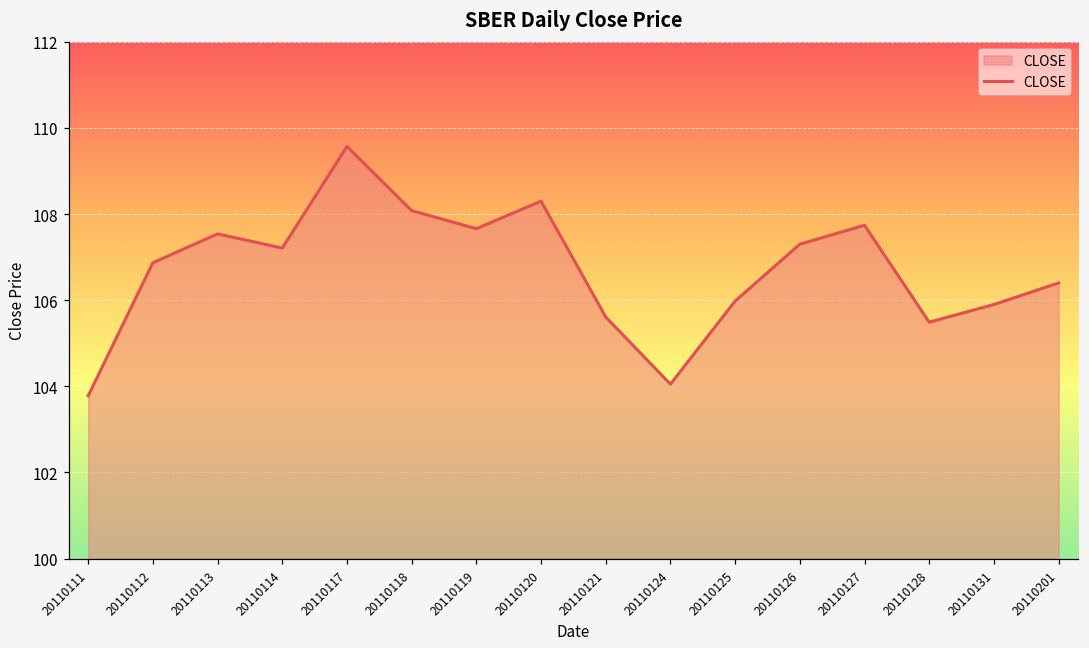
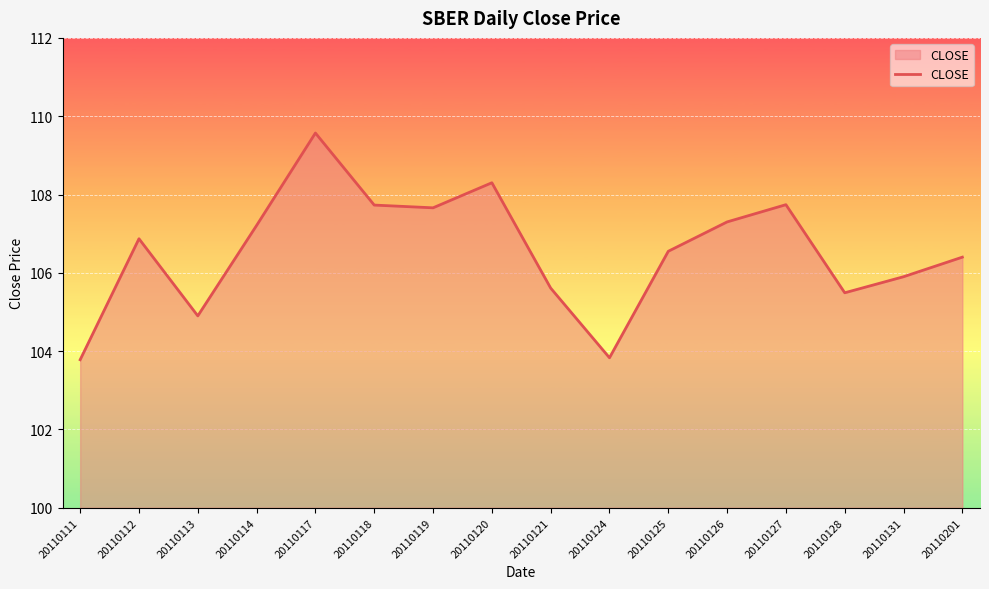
  {
    "20110111": 103.8,
    "20110112": 106.9,
-   "20110113": 107.5,
+   "20110113": 104.9,
    "20110114": 107.2,
    "20110117": 109.6,
-   "20110118": 108.1,
+   "20110118": 107.7,
    "20110119": 107.7,
    "20110120": 108.3,
    "20110121": 105.6,
-   "20110124": 104.1,
-   "20110125": 106.0,
+   "20110124": 103.8,
+   "20110125": 106.6,
    "20110126": 107.3,
    "20110127": 107.7,
    "20110128": 105.5,
    "20110131": 105.9,
    "20110201": 106.4
  }
